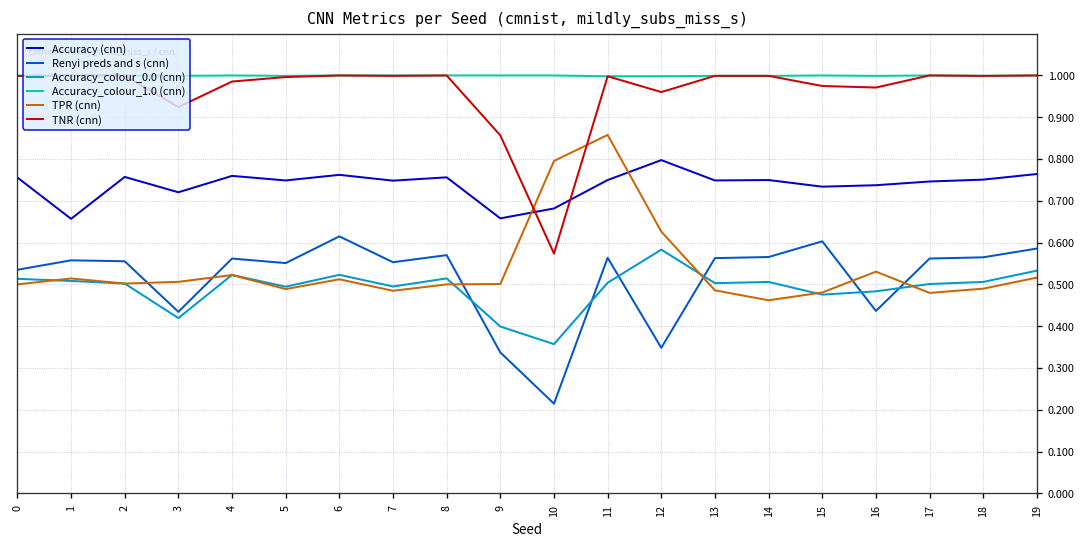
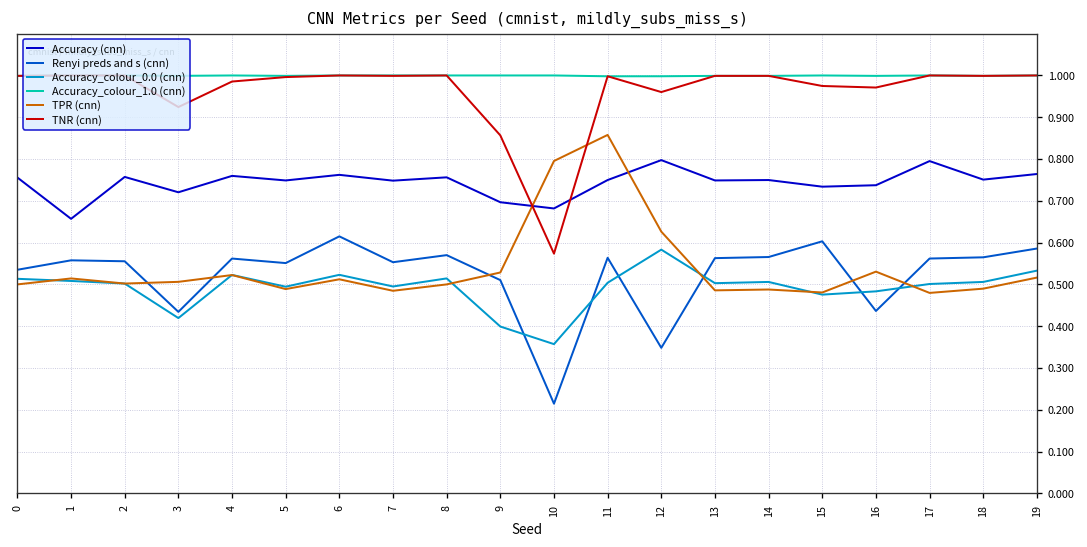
  {
    "Accuracy (cnn)": {
      "0": 0.76,
      "1": 0.66,
      "2": 0.76,
      "3": 0.72,
      "4": 0.76,
      "5": 0.75,
      "6": 0.76,
      "7": 0.75,
      "8": 0.76,
-     "9": 0.66,
+     "9": 0.70,
      "10": 0.68,
      "11": 0.75,
      "12": 0.80,
      "13": 0.75,
      "14": 0.75,
      "15": 0.73,
      "16": 0.74,
-     "17": 0.75,
+     "17": 0.80,
      "18": 0.75,
      "19": 0.76
    },
    "Renyi preds and s (cnn)": {
      "0": 0.54,
      "1": 0.56,
      "2": 0.56,
      "3": 0.43,
      "4": 0.56,
      "5": 0.55,
      "6": 0.61,
      "7": 0.55,
      "8": 0.57,
-     "9": 0.34,
+     "9": 0.51,
      "10": 0.21,
      "11": 0.56,
      "12": 0.35,
      "13": 0.56,
      "14": 0.57,
      "15": 0.60,
      "16": 0.44,
      "17": 0.56,
      "18": 0.56,
      "19": 0.59
    },
    "Accuracy_colour_0.0 (cnn)": {
      "0": 0.51,
      "3": 0.42,
      "6": 0.52,
      "7": 0.50,
      "8": 0.51,
      "9": 0.40,
      "10": 0.36,
      "11": 0.50,
      "12": 0.58,
      "13": 0.50,
      "14": 0.51,
      "16": 0.48,
      "17": 0.50,
      "18": 0.51,
      "19": 0.53
    },
    "Accuracy_colour_1.0 (cnn)": {
      "4": 1.00,
      "9": 1.00,
      "10": 1.00,
      "12": 1.00,
      "15": 1.00,
      "16": 1.00
    },
    "TPR (cnn)": {
      "0": 0.50,
      "3": 0.51,
      "6": 0.51,
      "7": 0.48,
      "8": 0.50,
-     "9": 0.50,
+     "9": 0.53,
      "10": 0.80,
      "11": 0.86,
      "12": 0.63,
      "13": 0.49,
-     "14": 0.46,
+     "14": 0.49,
      "16": 0.53,
      "17": 0.48,
      "18": 0.49,
      "19": 0.52
    },
    "TNR (cnn)": {
      "4": 0.99,
      "9": 0.86,
      "10": 0.57,
      "12": 0.96,
      "15": 0.97,
      "16": 0.97
    }
  }
